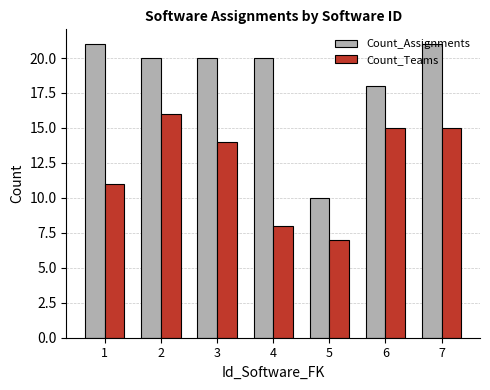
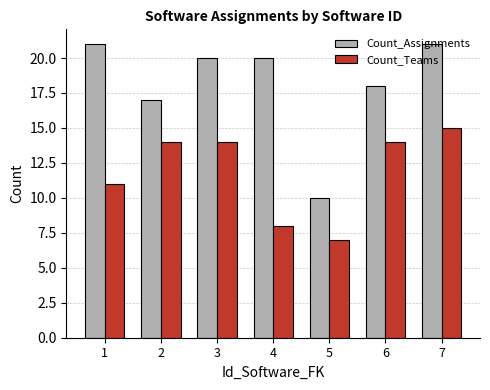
  {
    "Count_Assignments": {
      "1": 21,
-     "2": 20,
+     "2": 17,
      "3": 20,
      "4": 20,
      "5": 10,
      "6": 18,
      "7": 21
    },
    "Count_Teams": {
      "1": 11,
-     "2": 16,
+     "2": 14,
      "3": 14,
      "4": 8,
      "5": 7,
-     "6": 15,
+     "6": 14,
      "7": 15
    }
  }
